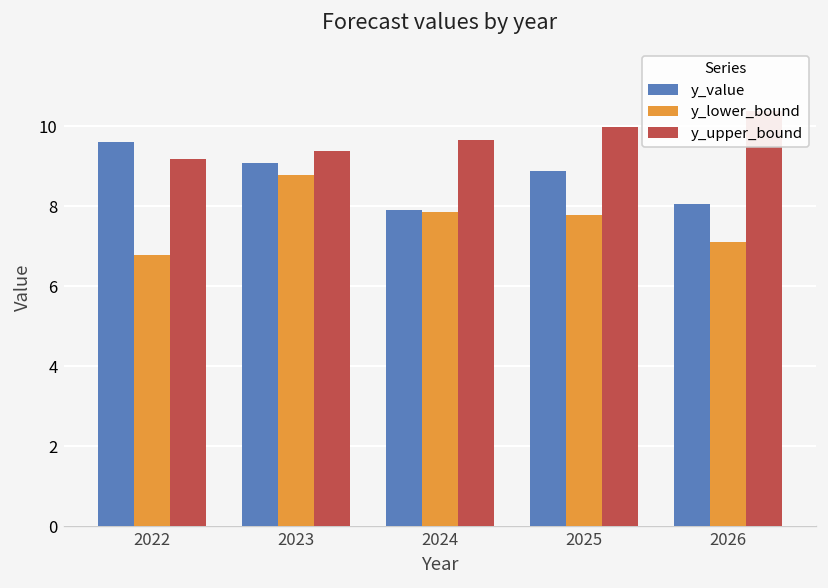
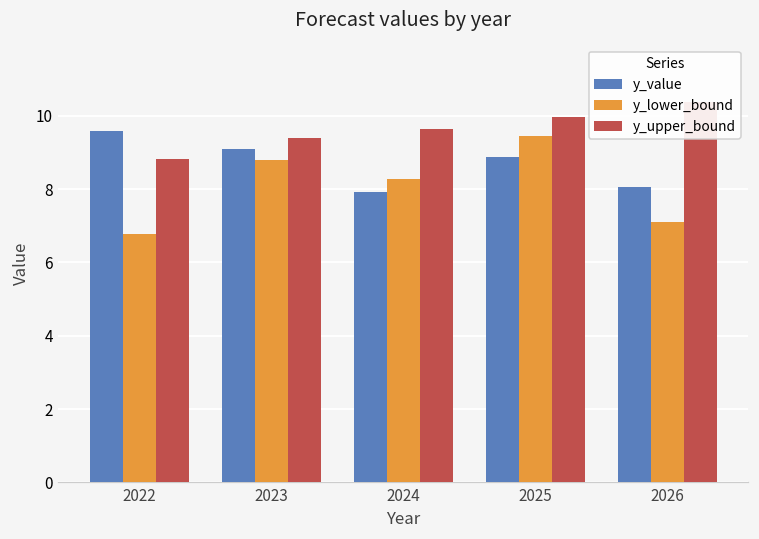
  {
    "y_value": {
      "2022": 9.6,
      "2023": 9.1,
      "2024": 7.9,
      "2025": 8.9,
      "2026": 8.1
    },
    "y_lower_bound": {
      "2022": 6.8,
      "2023": 8.8,
-     "2024": 7.9,
-     "2025": 7.8,
+     "2024": 8.3,
+     "2025": 9.4,
      "2026": 7.1
    },
    "y_upper_bound": {
-     "2022": 9.2,
+     "2022": 8.8,
      "2023": 9.4,
      "2024": 9.6,
      "2025": 10.0
    }
  }
